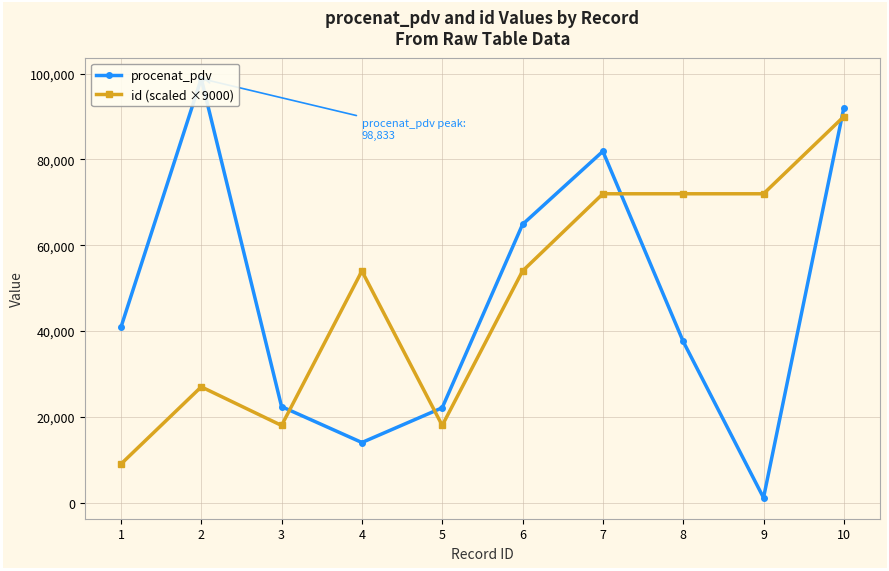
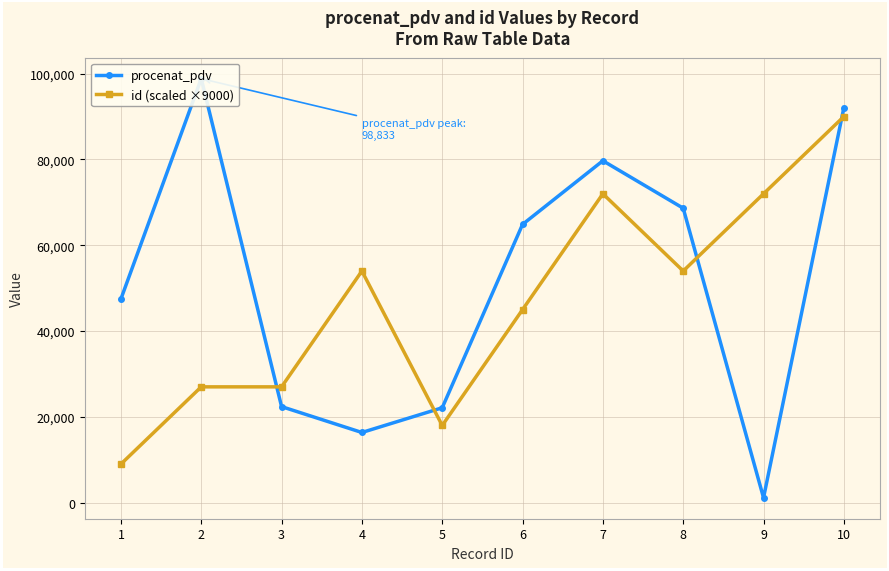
  {
    "procenat_pdv": {
-     "1": "41,000",
+     "1": "47,000",
      "3": "22,000",
-     "4": "14,000",
+     "4": "16,000",
      "5": "22,000",
      "6": "65,000",
-     "7": "82,000",
-     "8": "38,000",
+     "7": "80,000",
+     "8": "69,000",
      "9": "1,000",
      "10": "92,000"
    },
    "id (scaled ×9000)": {
      "1": "9,000",
      "2": "27,000",
-     "3": "18,000",
+     "3": "27,000",
      "4": "54,000",
      "5": "18,000",
-     "6": "54,000",
+     "6": "45,000",
      "7": "72,000",
-     "8": "72,000",
+     "8": "54,000",
      "9": "72,000",
      "10": "90,000"
    }
  }
